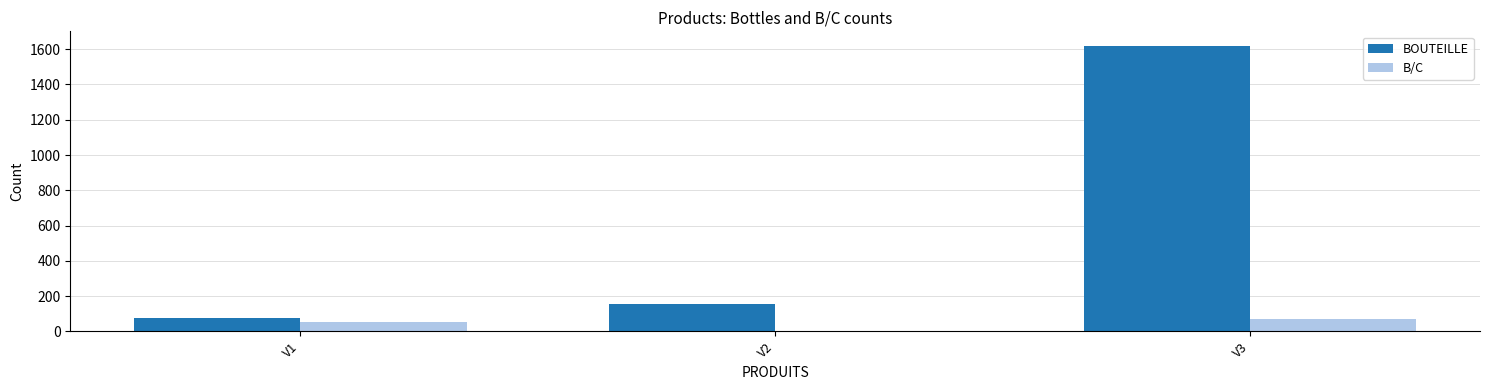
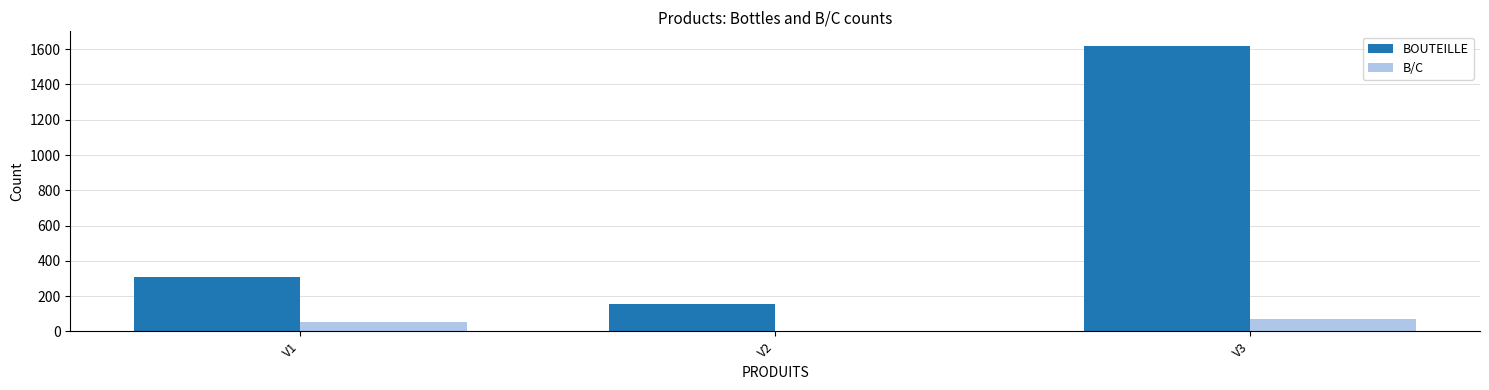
  {
    "BOUTEILLE": {
-     "V1": 80,
+     "V1": 310,
      "V2": 160,
      "V3": 1620
    },
    "B/C": {
      "V1": 50,
      "V3": 70
    }
  }
